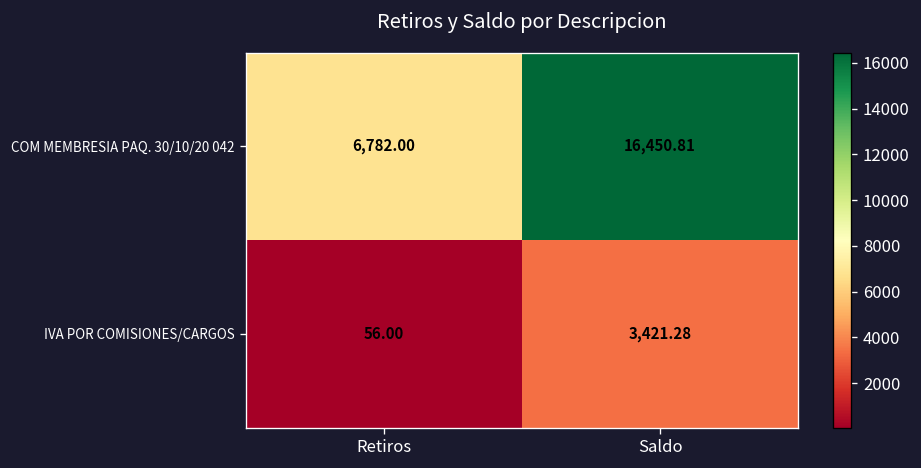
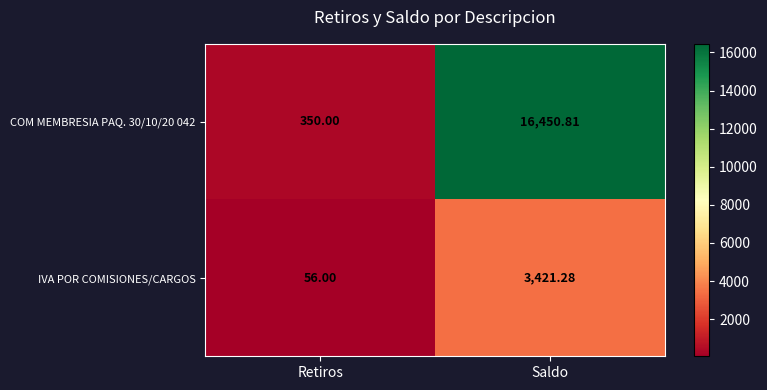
  {
    "COM MEMBRESIA PAQ. 30/10/20 042": {
-     "Retiros": "6,782.00",
+     "Retiros": "350.00",
      "Saldo": "16,450.81"
    },
    "IVA POR COMISIONES/CARGOS": {
      "Retiros": "56.00",
      "Saldo": "3,421.28"
    }
  }
